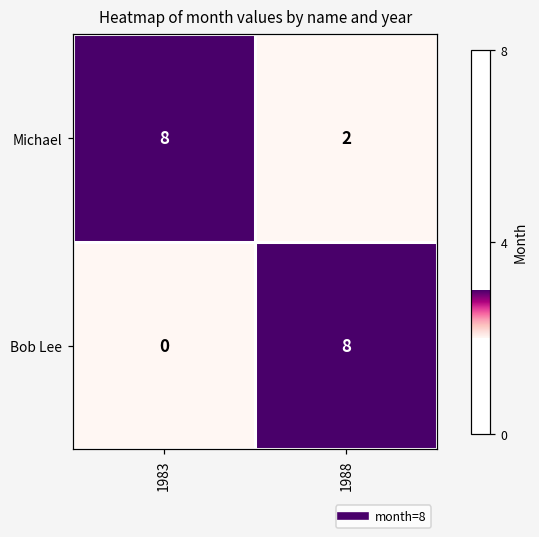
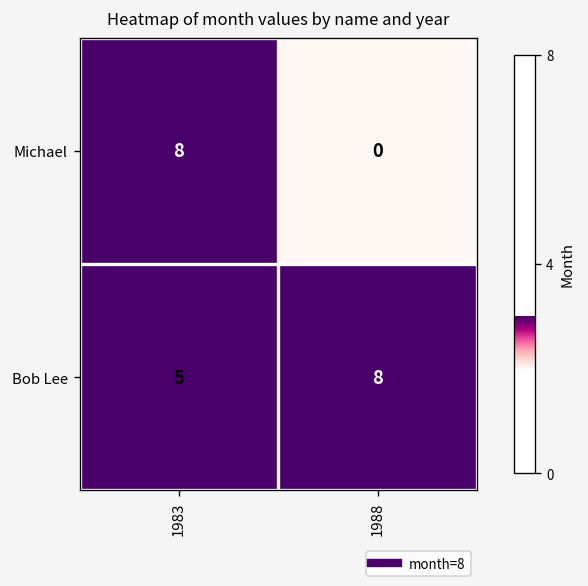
  {
    "Michael": {
      "1983": 8,
-     "1988": 2
+     "1988": 0
    },
    "Bob Lee": {
-     "1983": 0,
+     "1983": 5,
      "1988": 8
    }
  }
